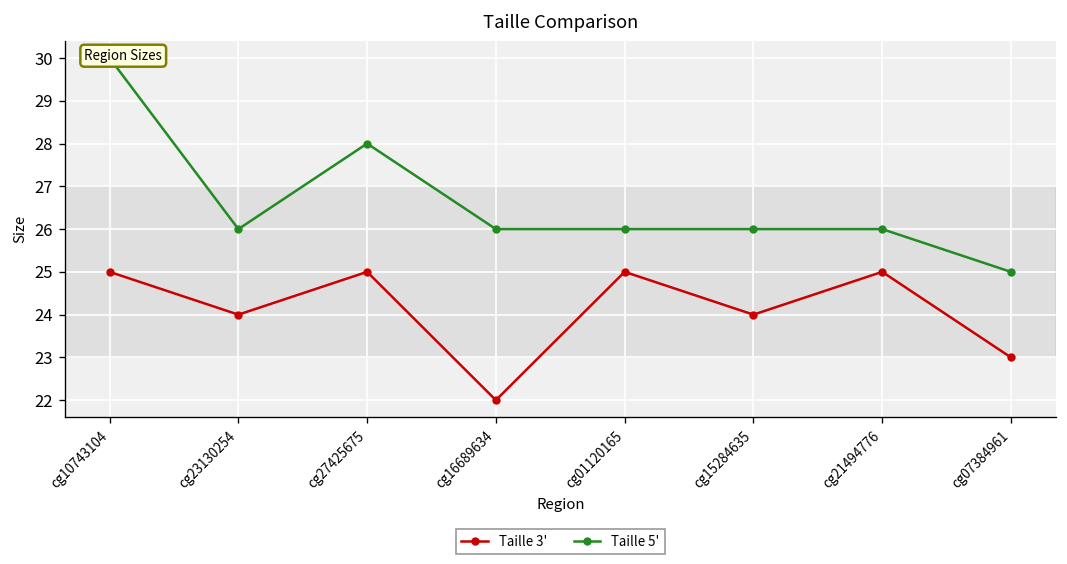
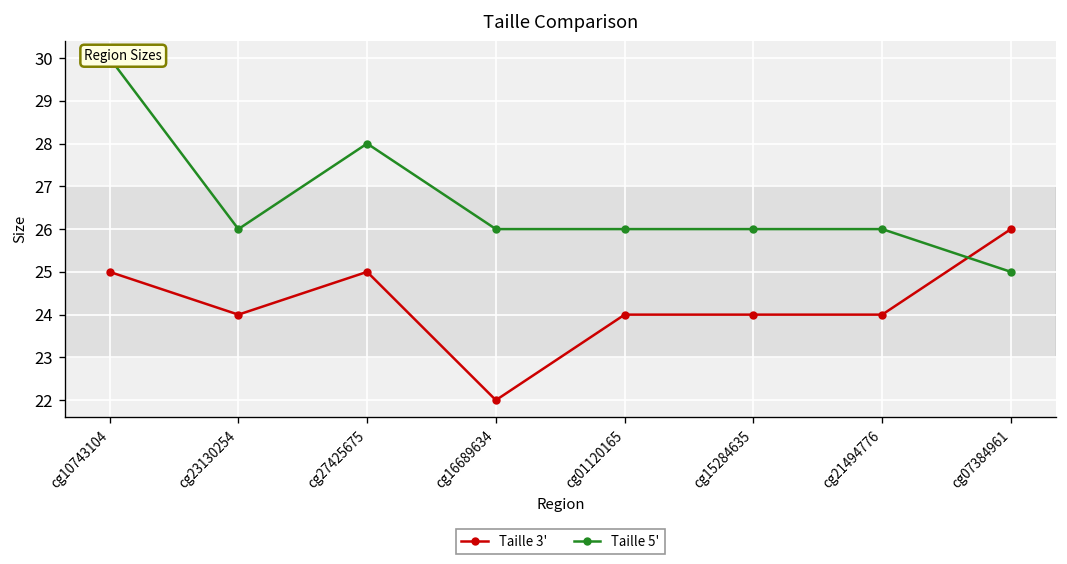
  {
    "Taille 3'": {
      "cg10743104": 25,
      "cg23130254": 24,
      "cg27425675": 25,
      "cg16689634": 22,
-     "cg01120165": 25,
+     "cg01120165": 24,
      "cg15284635": 24,
-     "cg21494776": 25,
-     "cg07384961": 23
+     "cg21494776": 24,
+     "cg07384961": 26
    },
    "Taille 5'": {
      "cg23130254": 26,
      "cg27425675": 28,
      "cg16689634": 26,
      "cg01120165": 26,
      "cg15284635": 26,
      "cg21494776": 26,
      "cg07384961": 25
    }
  }
